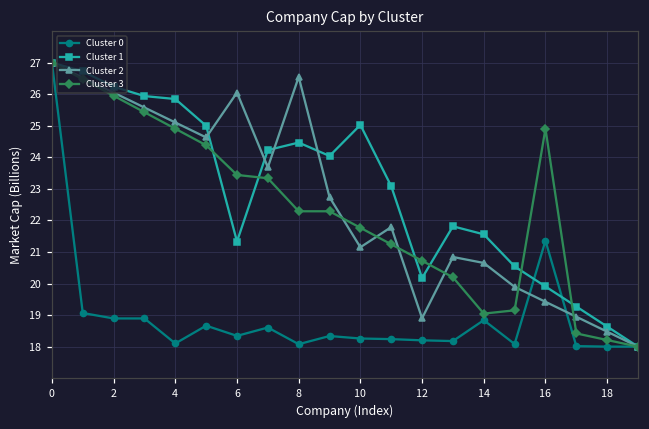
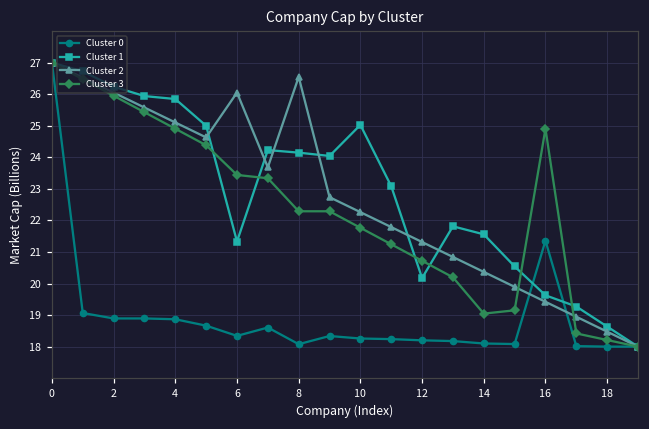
  {
    "Cluster 0": {
      "2": 18.9,
-     "4": 18.1,
+     "4": 18.9,
      "6": 18.3,
      "8": 18.1,
      "10": 18.3,
      "12": 18.2,
-     "14": 18.8,
+     "14": 18.1,
      "16": 21.4,
      "18": 18.0
    },
    "Cluster 1": {
      "4": 25.8,
      "6": 21.3,
-     "8": 24.5,
+     "8": 24.1,
      "10": 25.0,
      "12": 20.2,
      "14": 21.6,
-     "16": 19.9,
+     "16": 19.6,
      "18": 18.6
    },
    "Cluster 2": {
      "4": 25.1,
      "6": 26.1,
      "8": 26.6,
-     "10": 21.2,
-     "12": 18.9,
-     "14": 20.7,
+     "10": 22.3,
+     "12": 21.3,
+     "14": 20.4,
      "16": 19.4,
      "18": 18.5
    },
    "Cluster 3": {
      "4": 24.9,
      "6": 23.4,
      "8": 22.3,
      "10": 21.8,
      "12": 20.7,
      "14": 19.0,
      "16": 24.9,
      "18": 18.2
    }
  }
